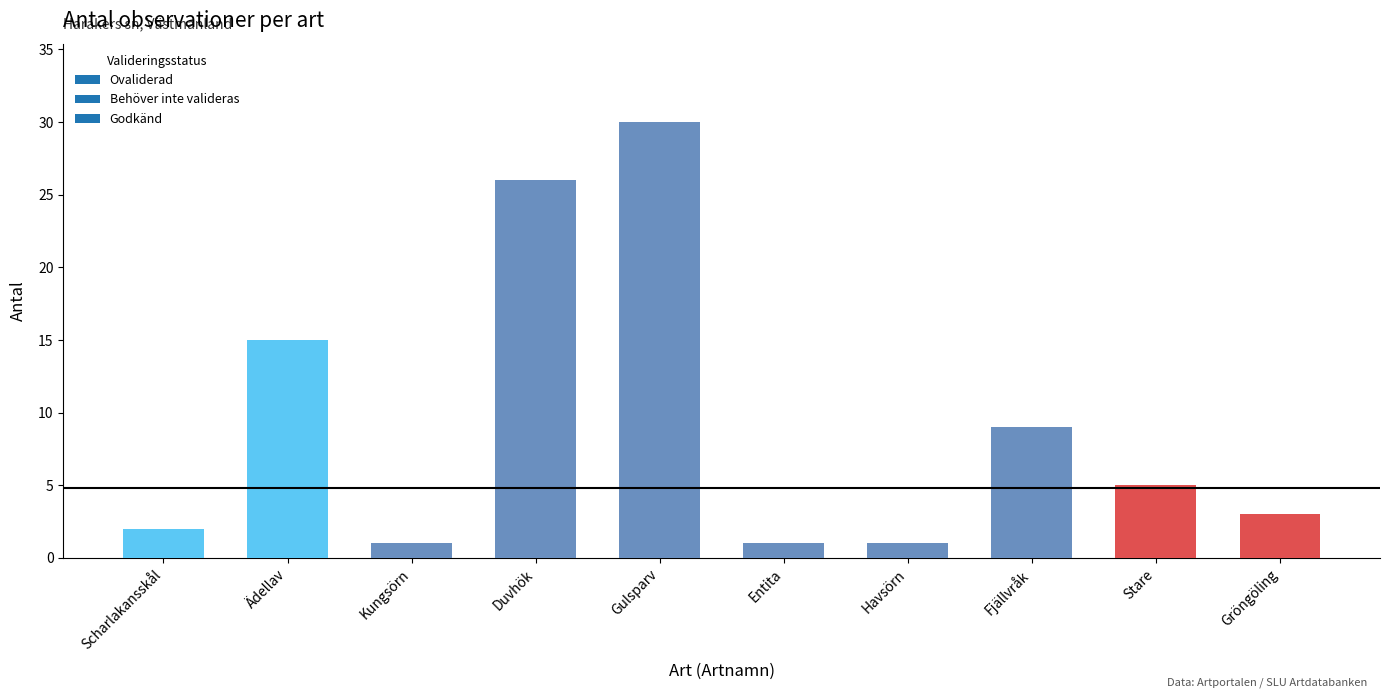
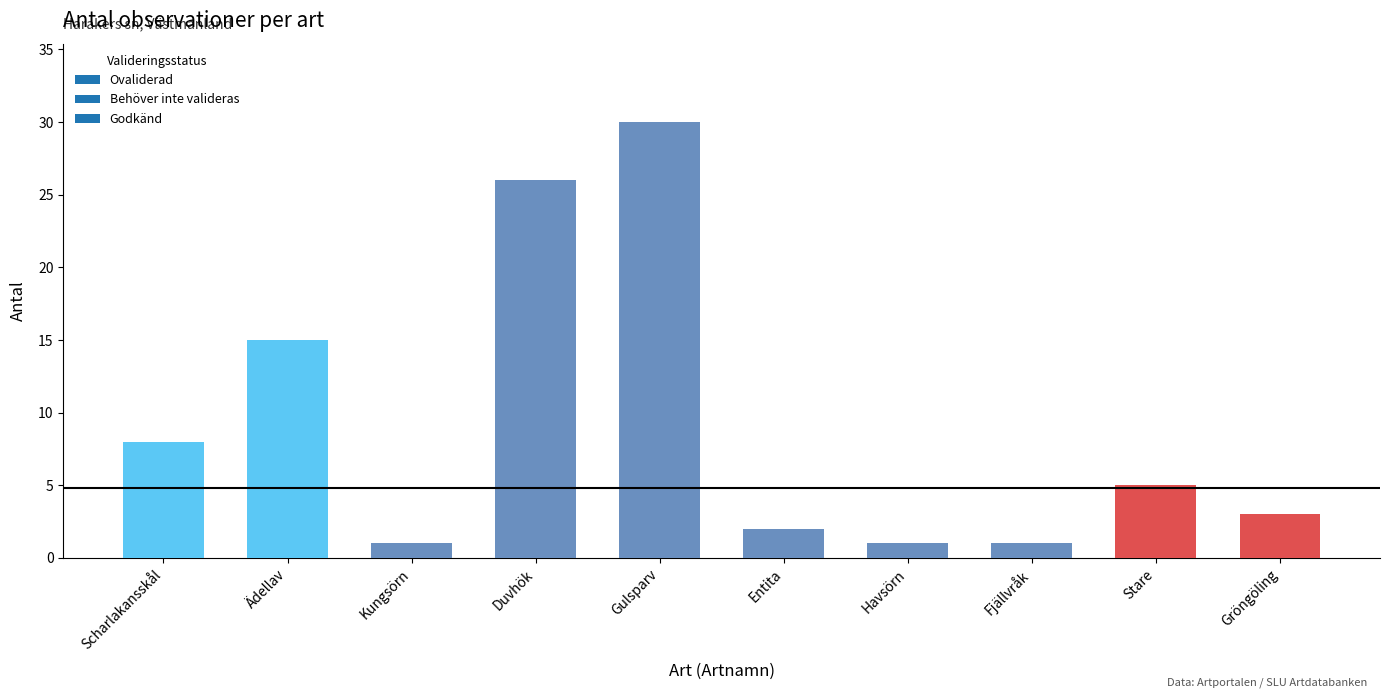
  {
-   "Scharlakansskål": 2,
+   "Scharlakansskål": 8,
    "Ädellav": 15,
    "Kungsörn": 1,
    "Duvhök": 26,
    "Gulsparv": 30,
-   "Entita": 1,
+   "Entita": 2,
    "Havsörn": 1,
-   "Fjällvråk": 9,
+   "Fjällvråk": 1,
    "Stare": 5,
    "Gröngöling": 3
  }
